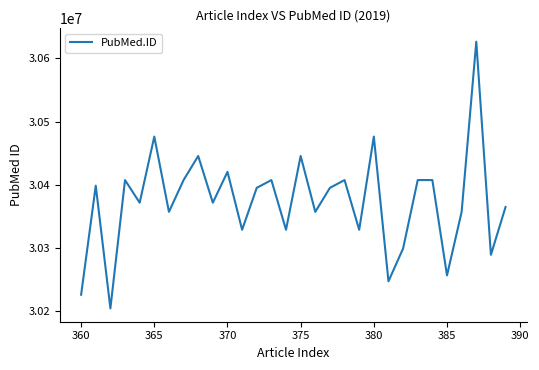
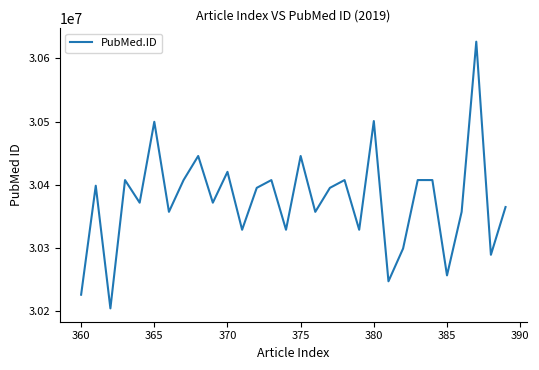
  {
    "360": 30230000,
-   "365": 30480000,
+   "365": 30500000,
    "370": 30420000,
    "375": 30450000,
-   "380": 30480000,
+   "380": 30500000,
    "385": 30260000
  }
